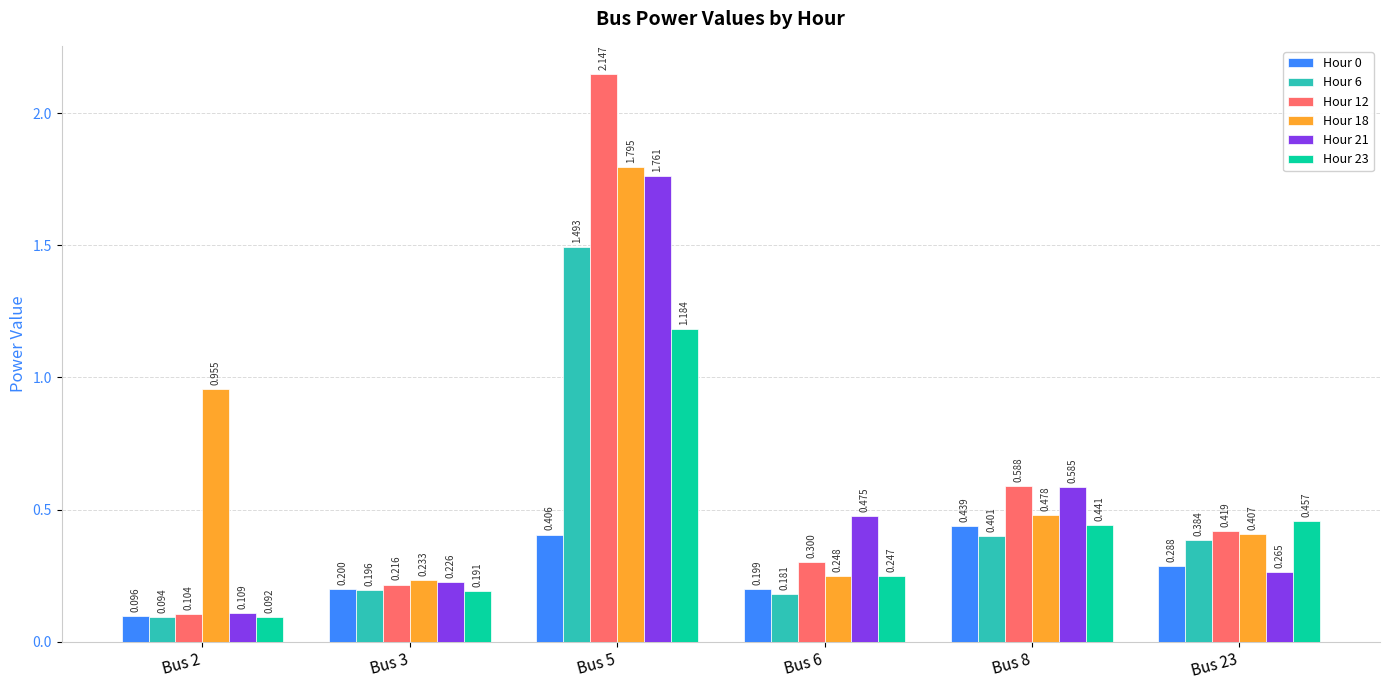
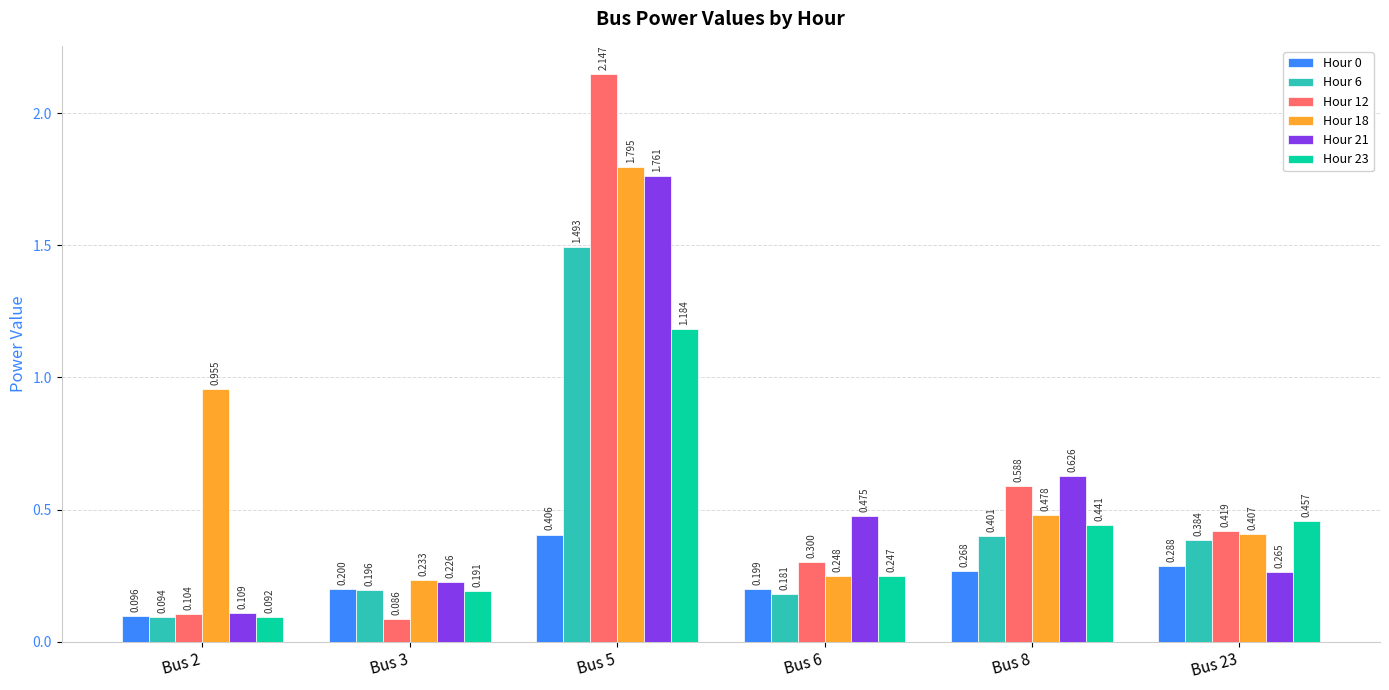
  {
    "Hour 0": {
      "Bus 2": 0.096,
      "Bus 3": 0.200,
      "Bus 5": 0.406,
      "Bus 6": 0.199,
-     "Bus 8": 0.439,
+     "Bus 8": 0.268,
      "Bus 23": 0.288
    },
    "Hour 12": {
      "Bus 2": 0.104,
-     "Bus 3": 0.216,
+     "Bus 3": 0.086,
      "Bus 5": 2.147,
      "Bus 6": 0.300,
      "Bus 8": 0.588,
      "Bus 23": 0.419
    },
    "Hour 18": {
      "Bus 2": 0.955,
      "Bus 3": 0.233,
      "Bus 5": 1.795,
      "Bus 6": 0.248,
      "Bus 8": 0.478,
      "Bus 23": 0.407
    },
    "Hour 21": {
      "Bus 2": 0.109,
      "Bus 3": 0.226,
      "Bus 5": 1.761,
      "Bus 6": 0.475,
-     "Bus 8": 0.585,
+     "Bus 8": 0.626,
      "Bus 23": 0.265
    }
  }
